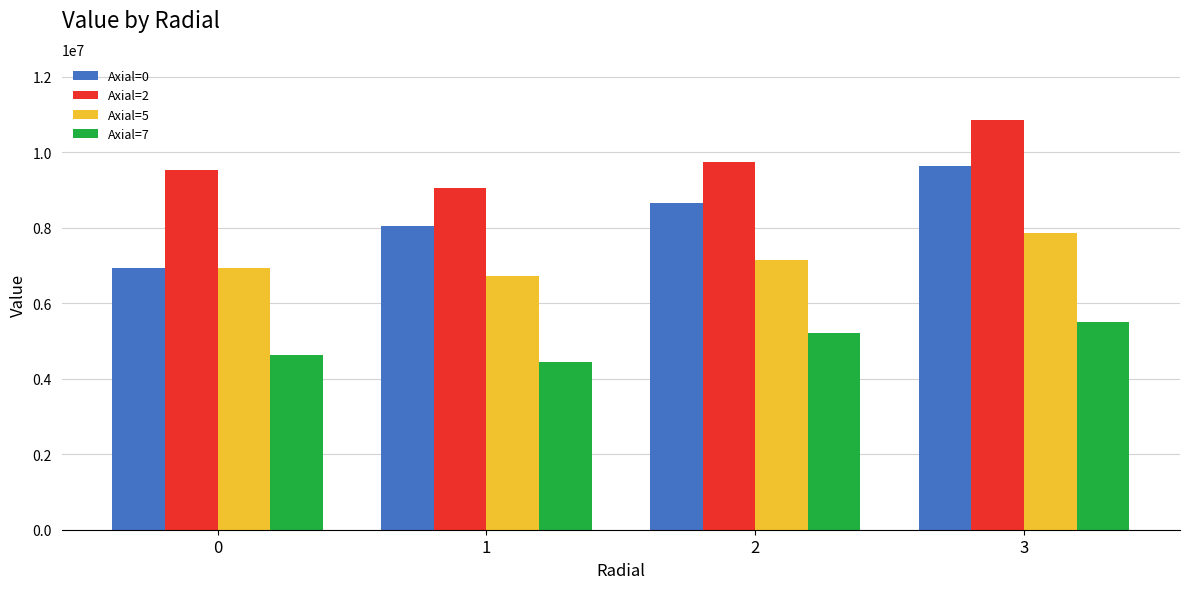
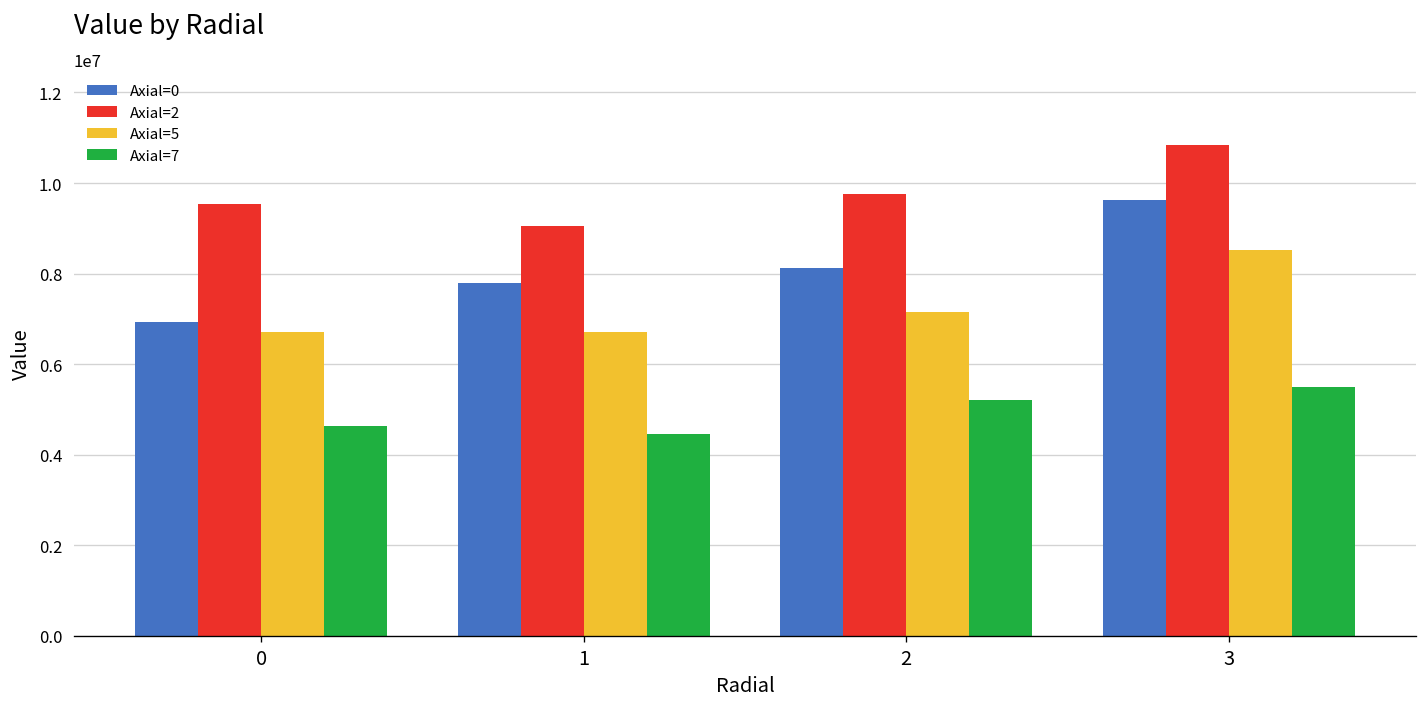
  {
    "Axial=0": {
      "0": 6900000,
-     "1": 8100000,
-     "2": 8700000,
+     "1": 7800000,
+     "2": 8100000,
      "3": 9600000
    },
    "Axial=2": {
      "0": 9500000,
      "1": 9000000,
      "2": 9700000,
      "3": 10900000
    },
    "Axial=5": {
-     "0": 6900000,
+     "0": 6700000,
      "1": 6700000,
      "2": 7100000,
-     "3": 7900000
+     "3": 8500000
    },
    "Axial=7": {
      "0": 4600000,
      "1": 4500000,
      "2": 5200000,
      "3": 5500000
    }
  }
